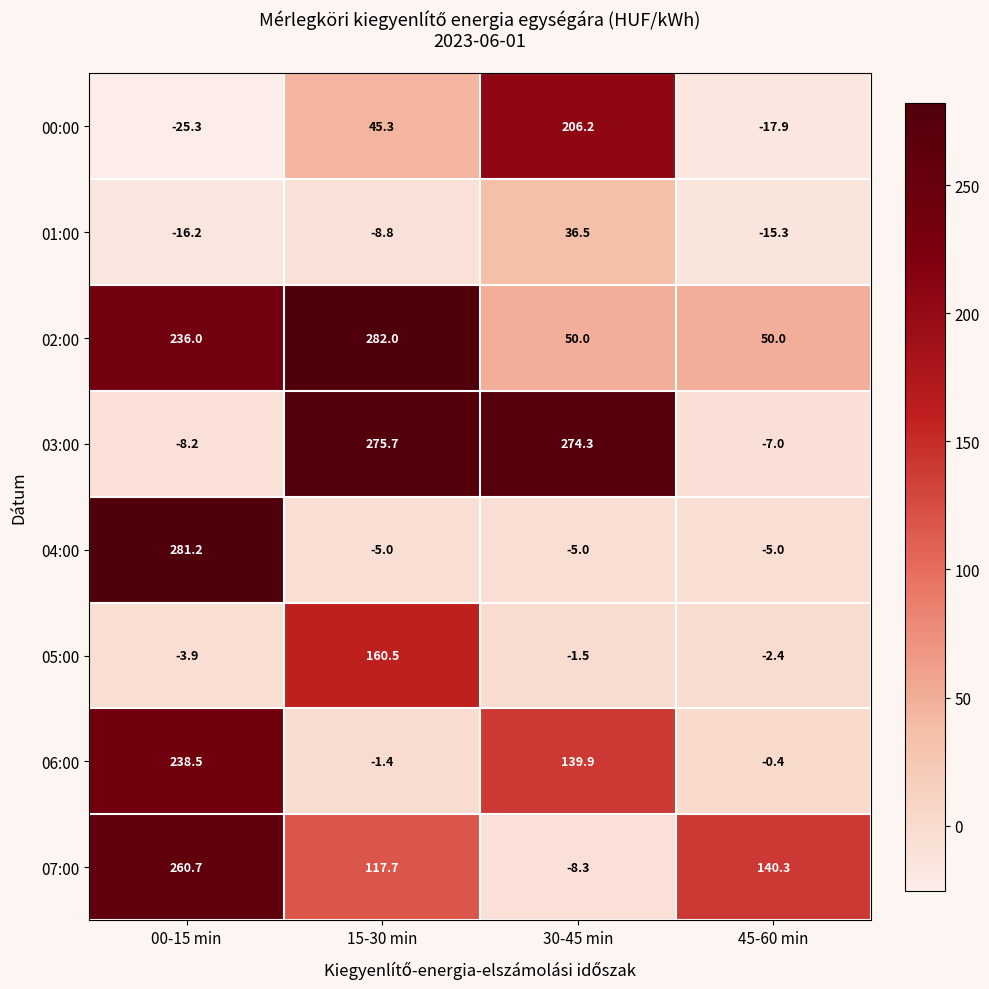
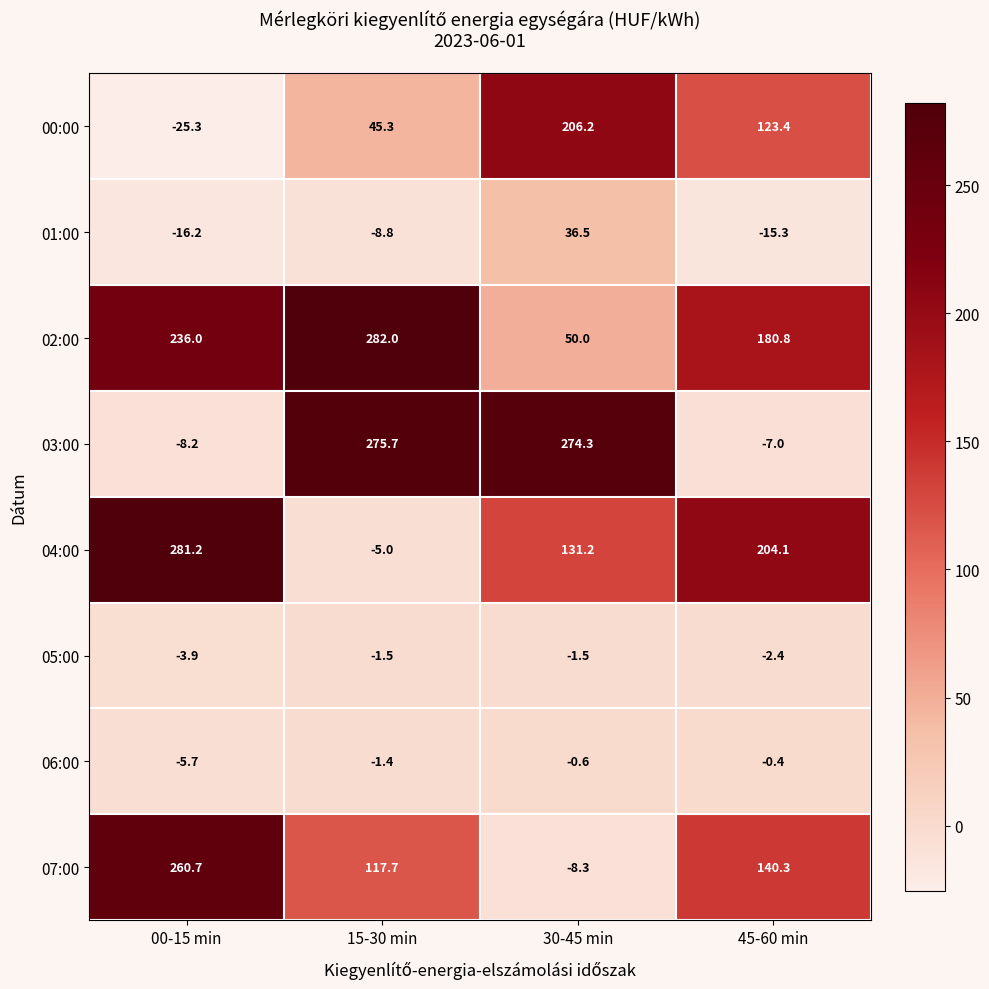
  {
    "00:00": {
      "00-15 min": -25.3,
      "15-30 min": 45.3,
      "30-45 min": 206.2,
-     "45-60 min": -17.9
+     "45-60 min": 123.4
    },
    "01:00": {
      "00-15 min": -16.2,
      "15-30 min": -8.8,
      "30-45 min": 36.5,
      "45-60 min": -15.3
    },
    "02:00": {
      "00-15 min": 236.0,
      "15-30 min": 282.0,
      "30-45 min": 50.0,
-     "45-60 min": 50.0
+     "45-60 min": 180.8
    },
    "03:00": {
      "00-15 min": -8.2,
      "15-30 min": 275.7,
      "30-45 min": 274.3,
      "45-60 min": -7.0
    },
    "04:00": {
      "00-15 min": 281.2,
      "15-30 min": -5.0,
-     "30-45 min": -5.0,
-     "45-60 min": -5.0
+     "30-45 min": 131.2,
+     "45-60 min": 204.1
    },
    "05:00": {
      "00-15 min": -3.9,
-     "15-30 min": 160.5,
+     "15-30 min": -1.5,
      "30-45 min": -1.5,
      "45-60 min": -2.4
    },
    "06:00": {
-     "00-15 min": 238.5,
+     "00-15 min": -5.7,
      "15-30 min": -1.4,
-     "30-45 min": 139.9,
+     "30-45 min": -0.6,
      "45-60 min": -0.4
    },
    "07:00": {
      "00-15 min": 260.7,
      "15-30 min": 117.7,
      "30-45 min": -8.3,
      "45-60 min": 140.3
    }
  }
